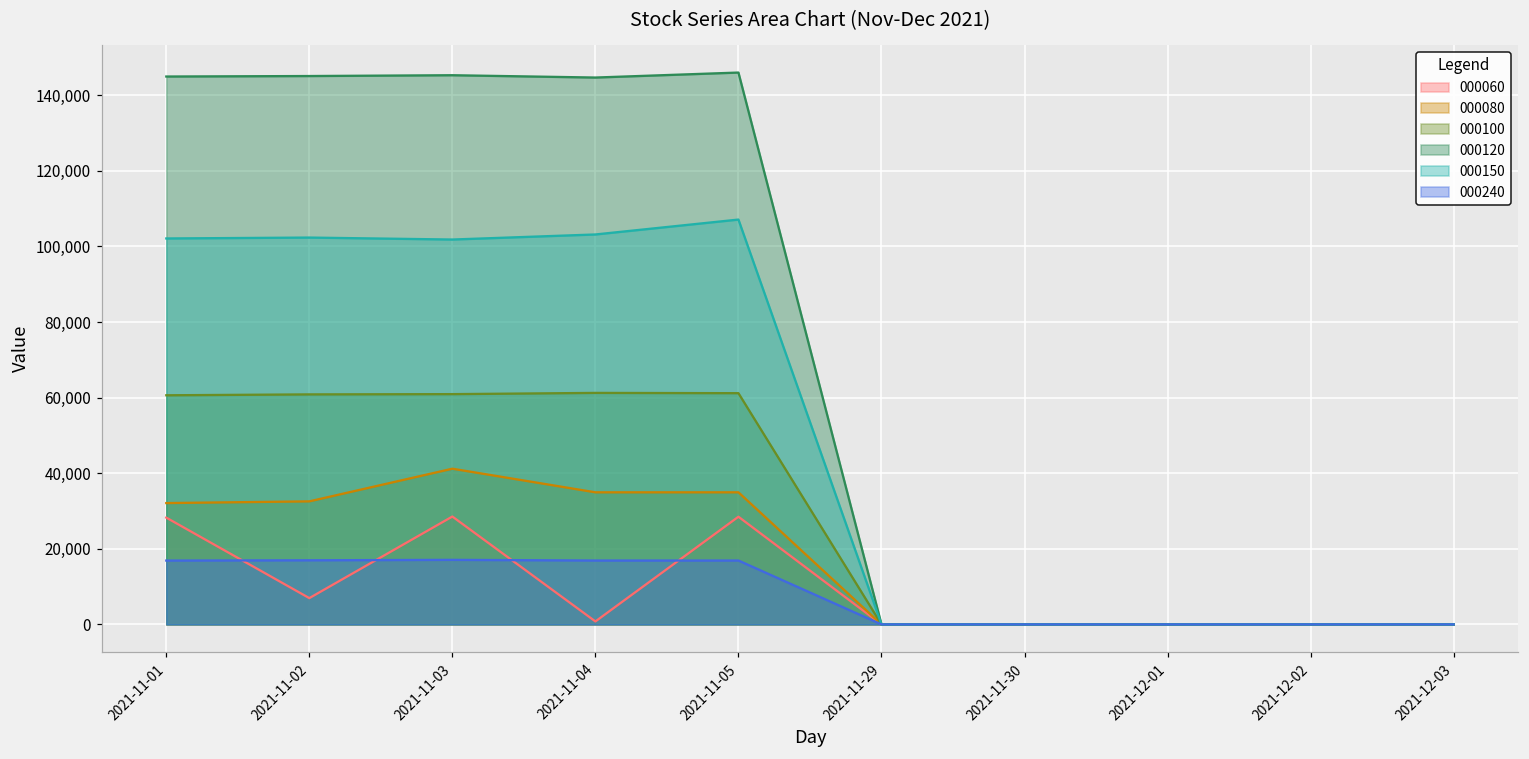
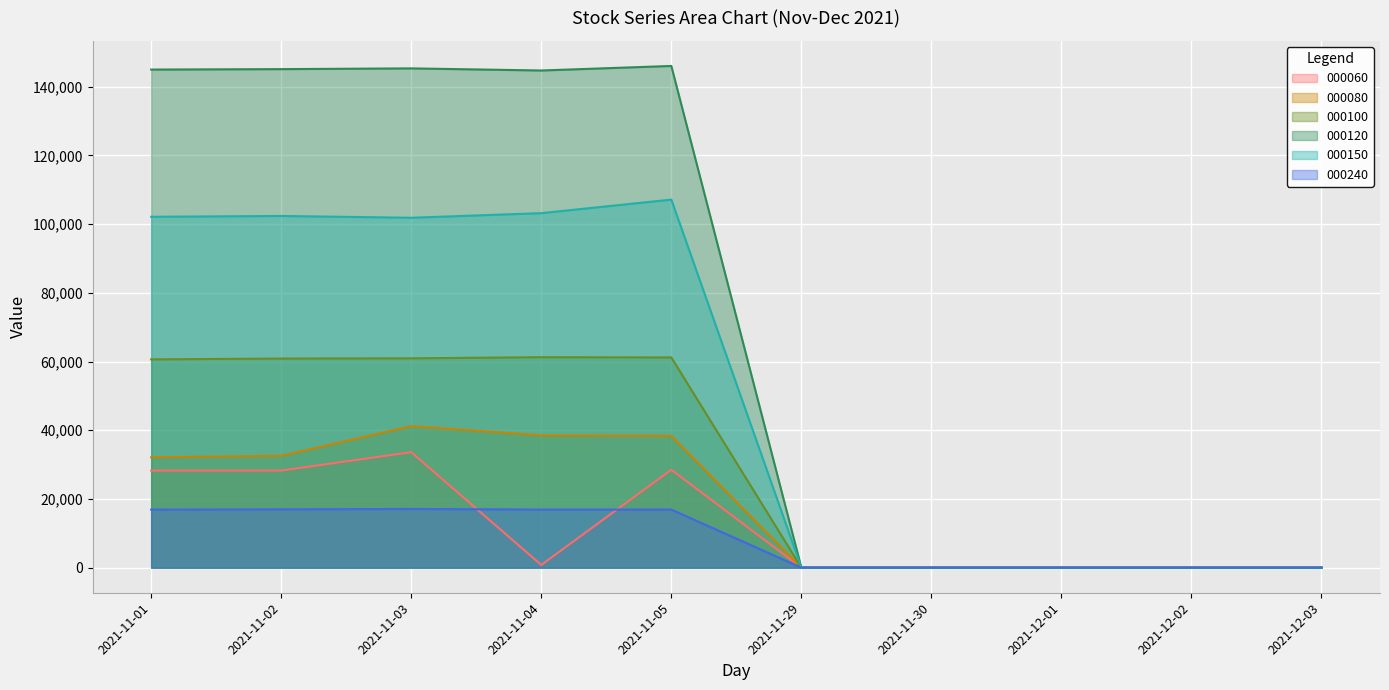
  {
    "000060": {
      "2021-11-01": "28,000",
-     "2021-11-02": "7,000",
-     "2021-11-03": "29,000",
+     "2021-11-02": "28,000",
+     "2021-11-03": "34,000",
      "2021-11-04": "1,000",
      "2021-11-05": "28,000"
    },
    "000080": {
      "2021-11-01": "32,000",
      "2021-11-02": "33,000",
      "2021-11-03": "41,000",
-     "2021-11-04": "35,000",
-     "2021-11-05": "35,000"
+     "2021-11-04": "39,000",
+     "2021-11-05": "38,000"
    }
  }
